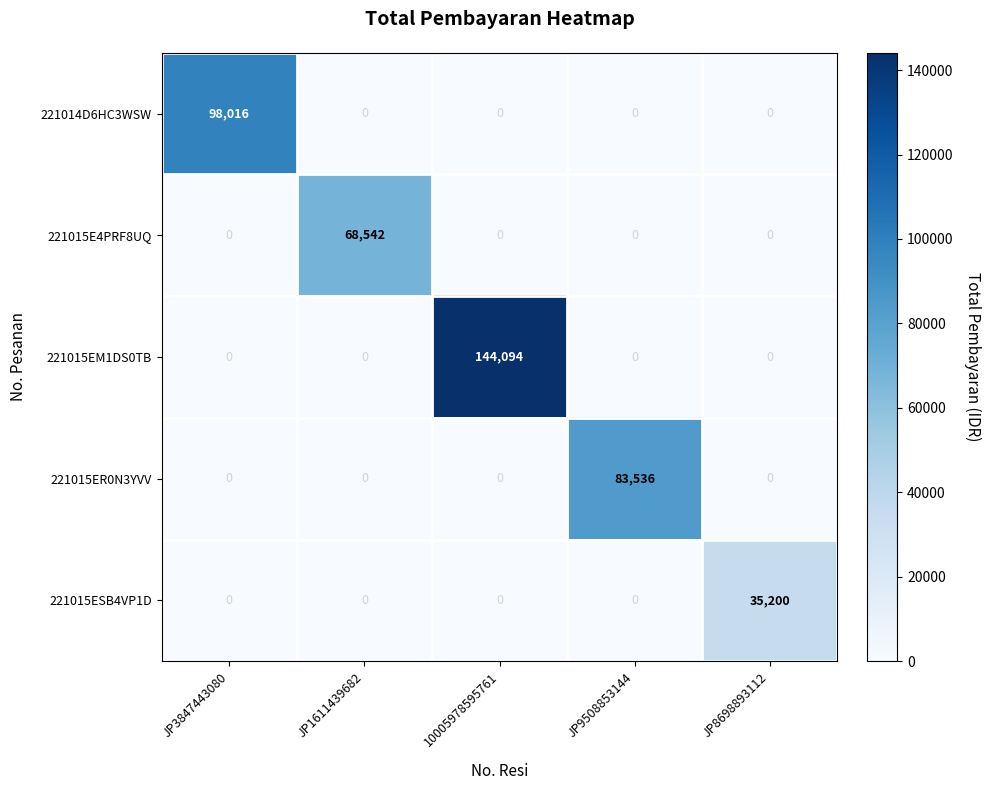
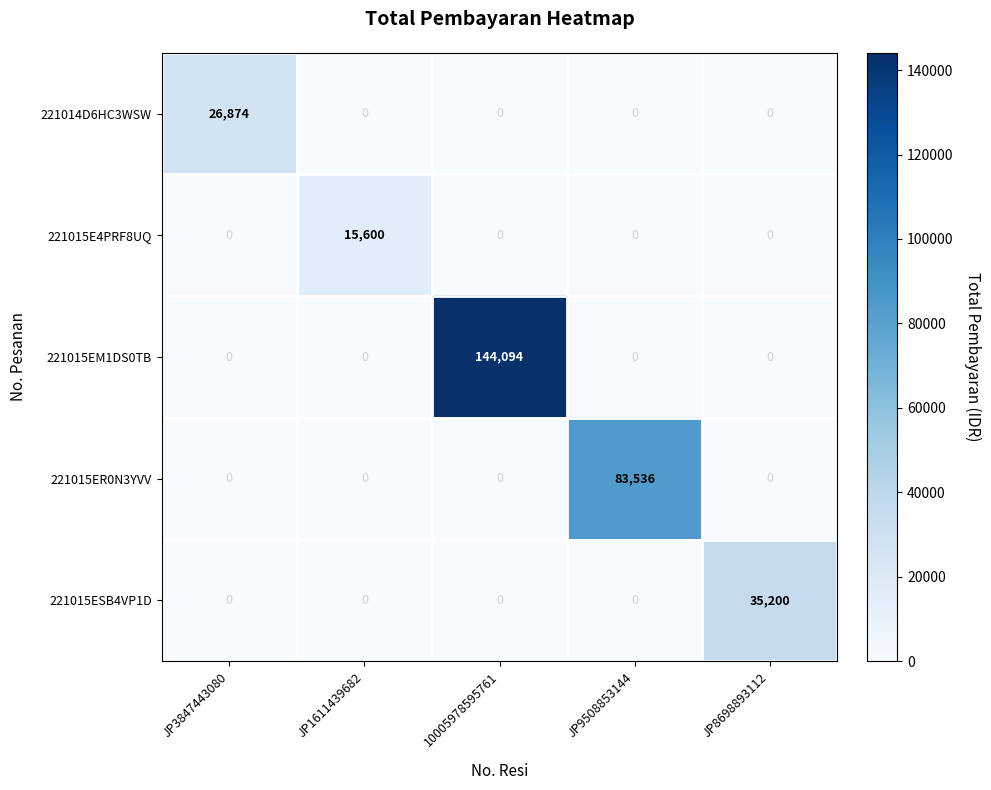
  {
    "221014D6HC3WSW": {
-     "JP3847443080": "98,016"
+     "JP3847443080": "26,874"
    },
    "221015E4PRF8UQ": {
-     "JP1611439682": "68,542"
+     "JP1611439682": "15,600"
    },
    "221015EM1DS0TB": {
      "10005978595761": "144,094"
    },
    "221015ER0N3YVV": {
      "JP9508853144": "83,536"
    },
    "221015ESB4VP1D": {
      "JP8698893112": "35,200"
    }
  }
